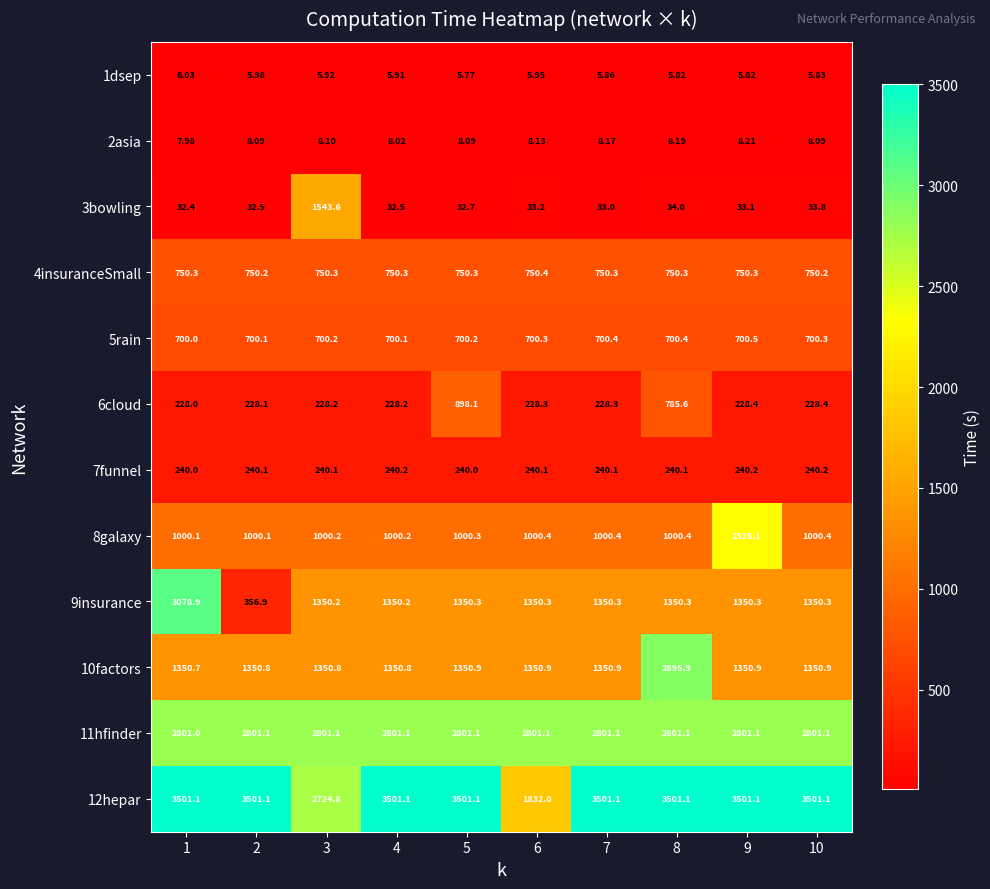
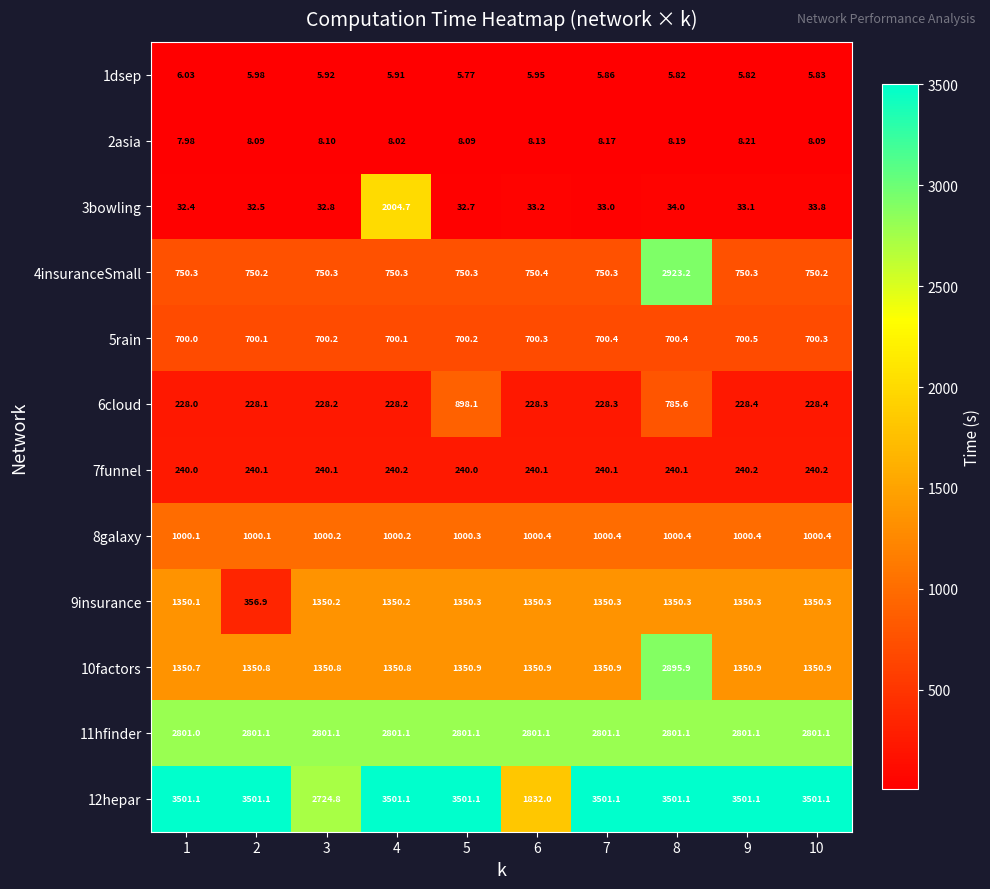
  {
    "1dsep": {
      "1": 6.03,
      "2": 5.98,
      "3": 5.92,
      "4": 5.91,
      "5": 5.77,
      "6": 5.95,
      "7": 5.86,
      "8": 5.82,
      "9": 5.82,
      "10": 5.83
    },
    "2asia": {
      "1": 7.98,
      "2": 8.09,
      "3": 8.10,
      "4": 8.02,
      "5": 8.09,
      "6": 8.13,
      "7": 8.17,
      "8": 8.19,
      "9": 8.21,
      "10": 8.09
    },
    "3bowling": {
      "1": 32.4,
      "2": 32.5,
-     "3": 1543.6,
-     "4": 32.5,
+     "3": 32.8,
+     "4": 2004.7,
      "5": 32.7,
      "6": 33.2,
      "7": 33.0,
      "8": 34.0,
      "9": 33.1,
      "10": 33.8
    },
    "4insuranceSmall": {
      "1": 750.3,
      "2": 750.2,
      "3": 750.3,
      "4": 750.3,
      "5": 750.3,
      "6": 750.4,
      "7": 750.3,
-     "8": 750.3,
+     "8": 2923.2,
      "9": 750.3,
      "10": 750.2
    },
    "5rain": {
      "1": 700.0,
      "2": 700.1,
      "3": 700.2,
      "4": 700.1,
      "5": 700.2,
      "6": 700.3,
      "7": 700.4,
      "8": 700.4,
      "9": 700.5,
      "10": 700.3
    },
    "6cloud": {
      "1": 228.0,
      "2": 228.1,
      "3": 228.2,
      "4": 228.2,
      "5": 898.1,
      "6": 228.3,
      "7": 228.3,
      "8": 785.6,
      "9": 228.4,
      "10": 228.4
    },
    "7funnel": {
      "1": 240.0,
      "2": 240.1,
      "3": 240.1,
      "4": 240.2,
      "5": 240.0,
      "6": 240.1,
      "7": 240.1,
      "8": 240.1,
      "9": 240.2,
      "10": 240.2
    },
    "8galaxy": {
      "1": 1000.1,
      "2": 1000.1,
      "3": 1000.2,
      "4": 1000.2,
      "5": 1000.3,
      "6": 1000.4,
      "7": 1000.4,
      "8": 1000.4,
-     "9": 2326.1,
+     "9": 1000.4,
      "10": 1000.4
    },
    "9insurance": {
-     "1": 3078.9,
+     "1": 1350.1,
      "2": 356.9,
      "3": 1350.2,
      "4": 1350.2,
      "5": 1350.3,
      "6": 1350.3,
      "7": 1350.3,
      "8": 1350.3,
      "9": 1350.3,
      "10": 1350.3
    },
    "10factors": {
      "1": 1350.7,
      "2": 1350.8,
      "3": 1350.8,
      "4": 1350.8,
      "5": 1350.9,
      "6": 1350.9,
      "7": 1350.9,
      "8": 2895.9,
      "9": 1350.9,
      "10": 1350.9
    },
    "11hfinder": {
      "1": 2801.0,
      "2": 2801.1,
      "3": 2801.1,
      "4": 2801.1,
      "5": 2801.1,
      "6": 2801.1,
      "7": 2801.1,
      "8": 2801.1,
      "9": 2801.1,
      "10": 2801.1
    },
    "12hepar": {
      "1": 3501.1,
      "2": 3501.1,
      "3": 2724.8,
      "4": 3501.1,
      "5": 3501.1,
      "6": 1832.0,
      "7": 3501.1,
      "8": 3501.1,
      "9": 3501.1,
      "10": 3501.1
    }
  }
